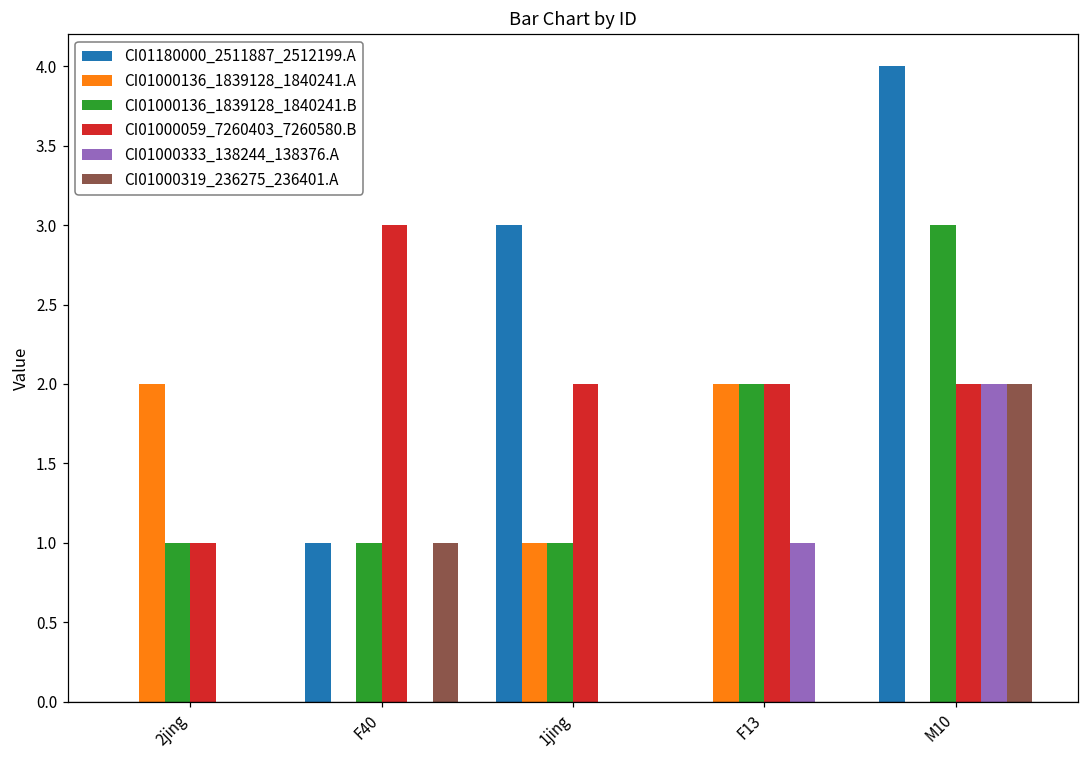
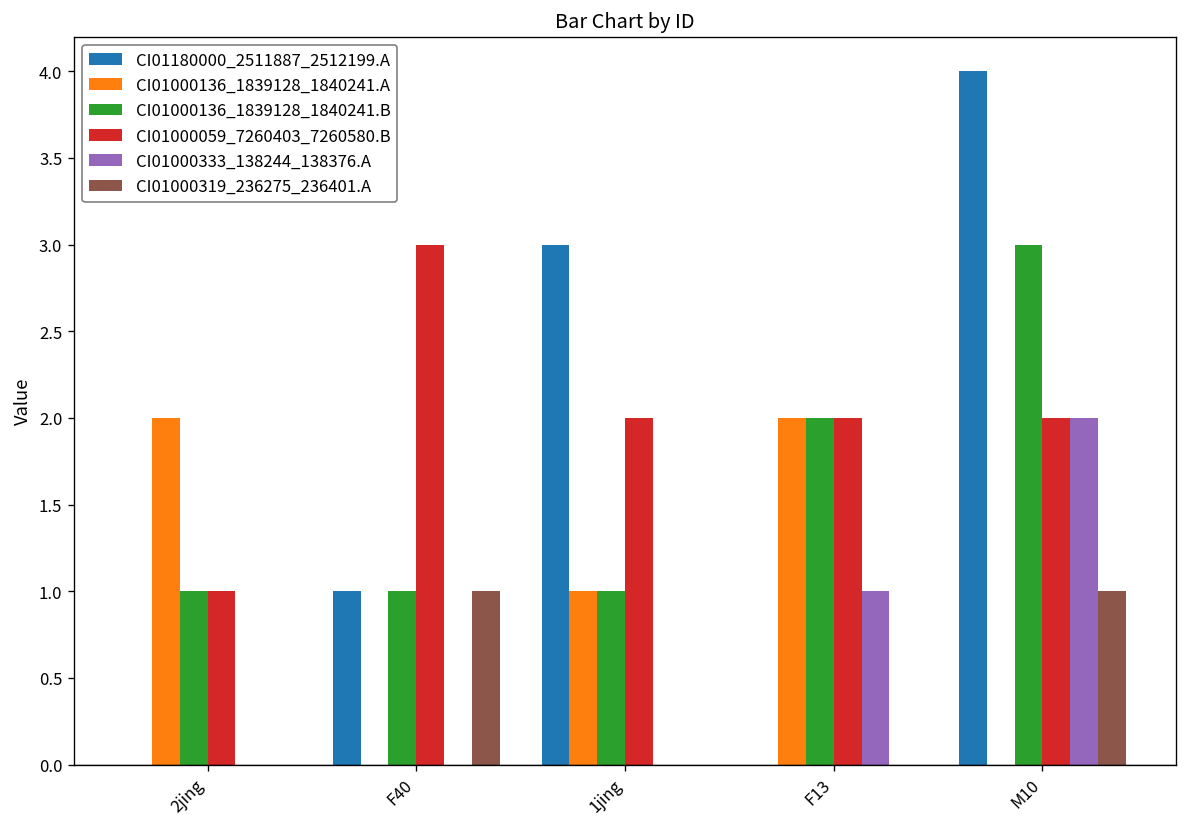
  {
    "CI01180000_2511887_2512199.A": {
      "2jing": 0,
      "F40": 1,
      "1jing": 3,
      "F13": 0,
      "M10": 4
    },
    "CI01000136_1839128_1840241.A": {
      "2jing": 2,
      "F40": 0,
      "1jing": 1,
      "F13": 2,
      "M10": 0
    },
    "CI01000136_1839128_1840241.B": {
      "2jing": 1,
      "F40": 1,
      "1jing": 1,
      "F13": 2,
      "M10": 3
    },
    "CI01000059_7260403_7260580.B": {
      "2jing": 1,
      "F40": 3,
      "1jing": 2,
      "F13": 2,
      "M10": 2
    },
    "CI01000333_138244_138376.A": {
      "2jing": 0,
      "F40": 0,
      "1jing": 0,
      "F13": 1,
      "M10": 2
    },
    "CI01000319_236275_236401.A": {
      "2jing": 0,
      "F40": 1,
      "1jing": 0,
      "F13": 0,
-     "M10": 2
+     "M10": 1
    }
  }
